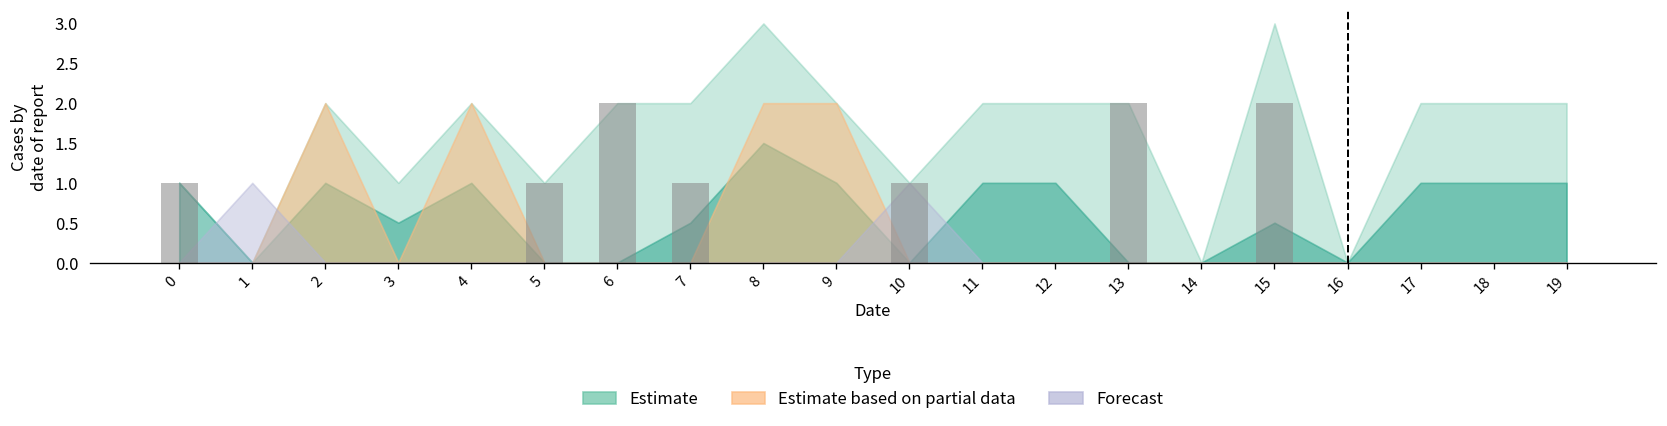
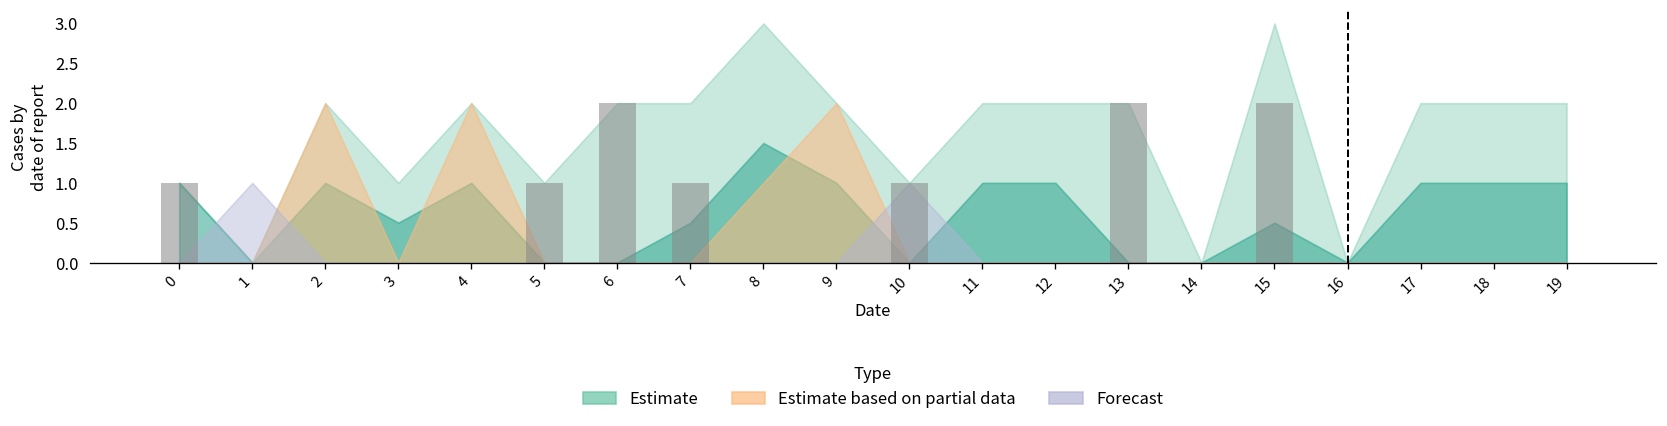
  {
    "Estimate based on partial data": {
-     "8": 2
+     "8": 1
    }
  }
